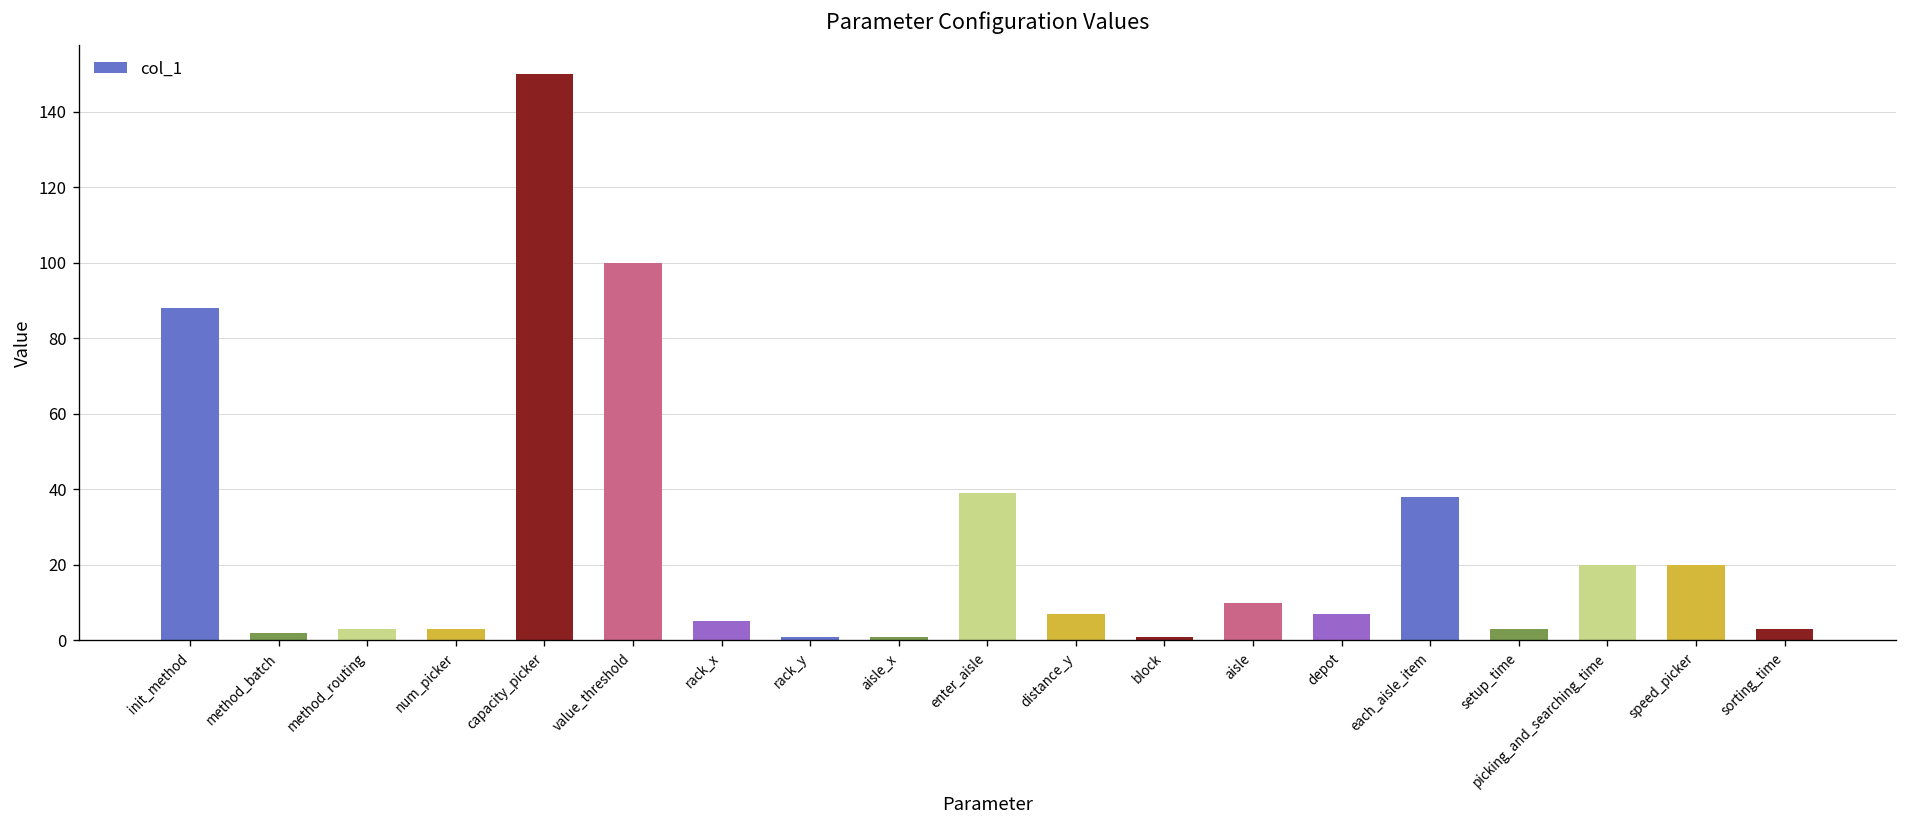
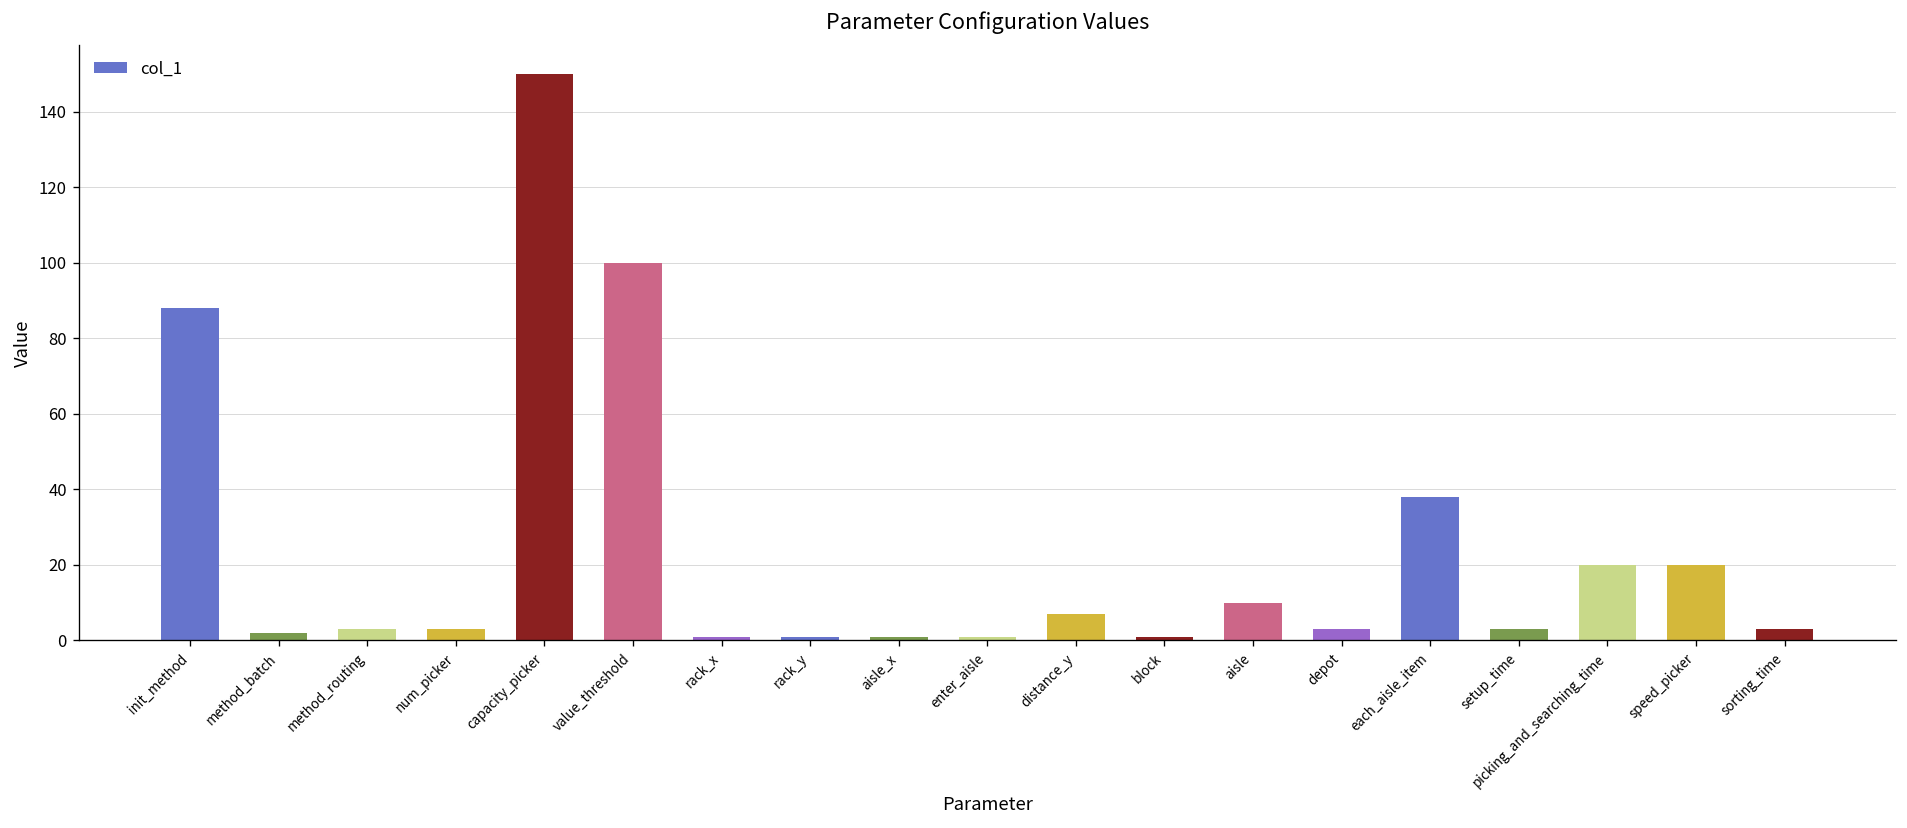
  {
    "init_method": 88,
    "method_batch": 2,
    "method_routing": 3,
    "num_picker": 3,
    "capacity_picker": 150,
    "value_threshold": 100,
-   "rack_x": 5,
+   "rack_x": 1,
    "rack_y": 1,
    "aisle_x": 1,
-   "enter_aisle": 39,
+   "enter_aisle": 1,
    "distance_y": 7,
    "block": 1,
    "aisle": 10,
-   "depot": 7,
+   "depot": 3,
    "each_aisle_item": 38,
    "setup_time": 3,
    "picking_and_searching_time": 20,
    "speed_picker": 20,
    "sorting_time": 3
  }
